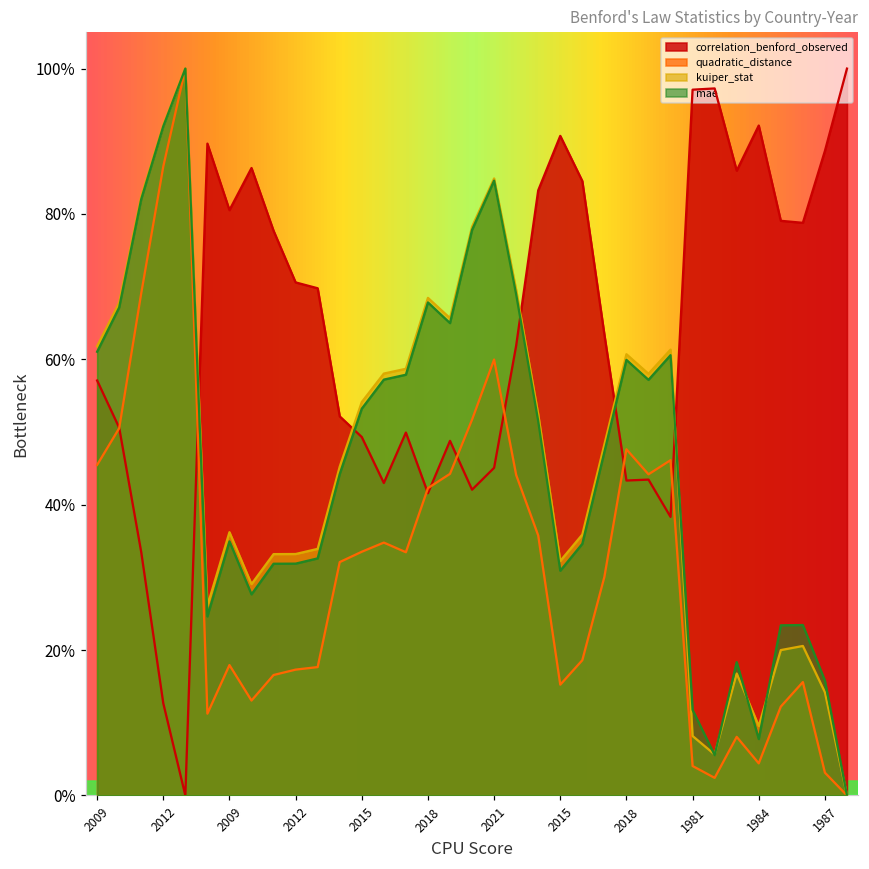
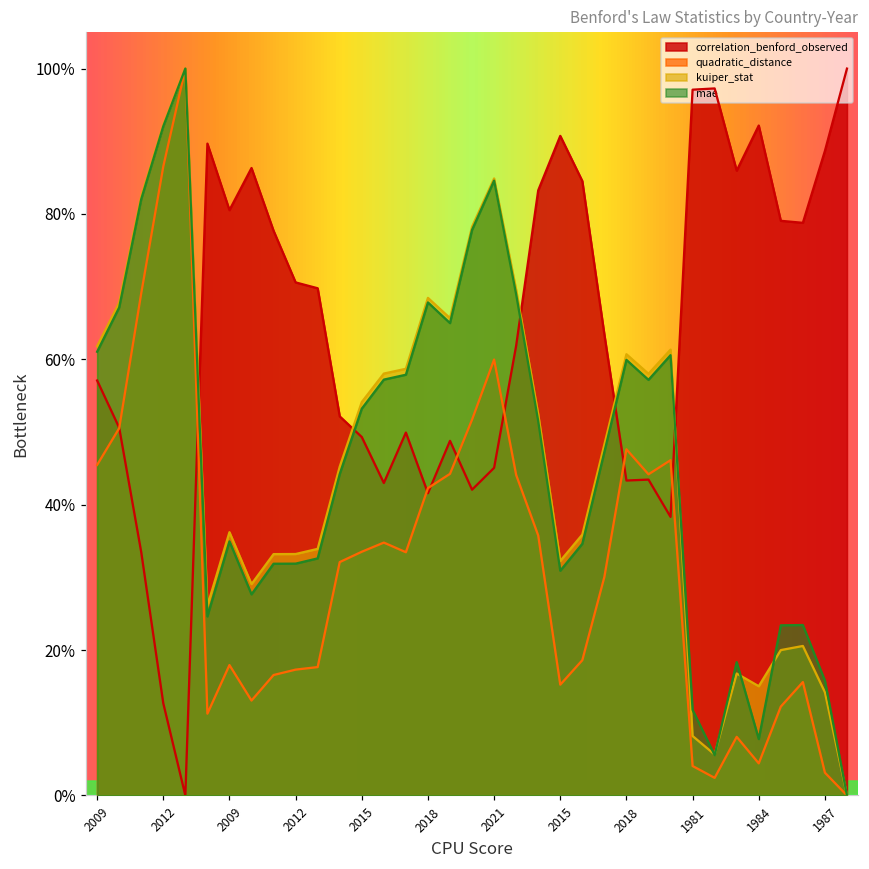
  {
    "correlation_benford_observed": {
      "2021": "45%",
      "1984": "92%",
      "1987": "89%"
    },
    "quadratic_distance": {
      "2021": "60%",
      "1981": "4%",
      "1984": "4%",
      "1987": "3%"
    },
    "kuiper_stat": {
      "1981": "8%",
-     "1984": "10%",
+     "1984": "15%",
      "1987": "14%"
    },
    "mae": {
      "1981": "12%",
      "1984": "8%",
      "1987": "16%"
    }
  }
